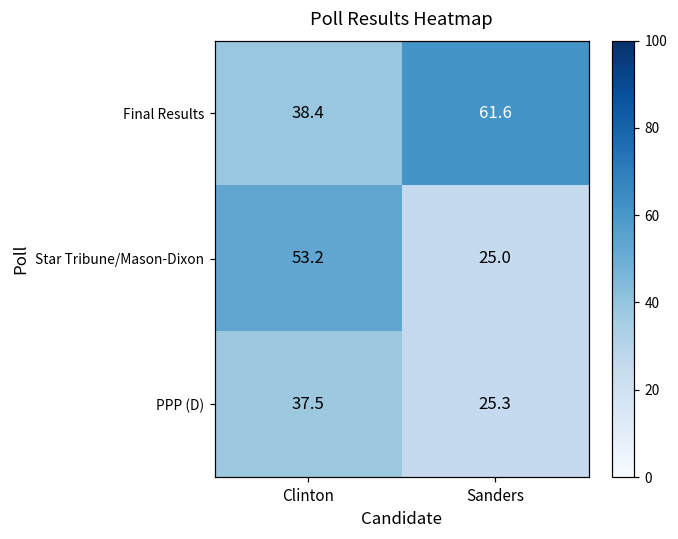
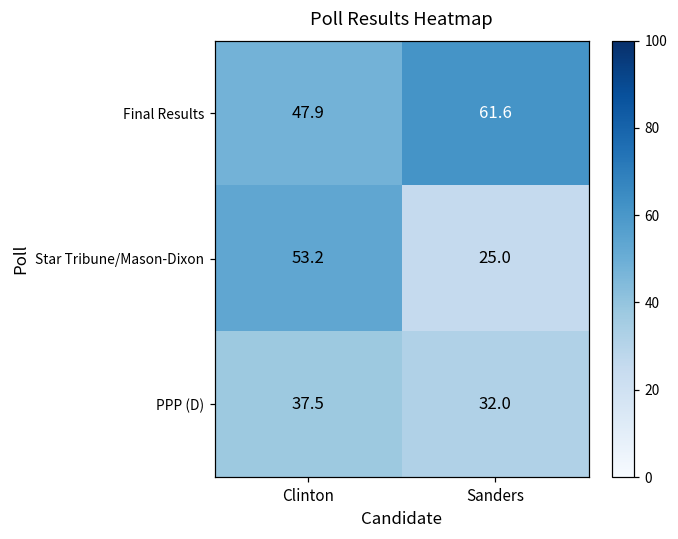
  {
    "Final Results": {
-     "Clinton": 38.4,
+     "Clinton": 47.9,
      "Sanders": 61.6
    },
    "Star Tribune/Mason-Dixon": {
      "Clinton": 53.2,
      "Sanders": 25.0
    },
    "PPP (D)": {
      "Clinton": 37.5,
-     "Sanders": 25.3
+     "Sanders": 32.0
    }
  }
